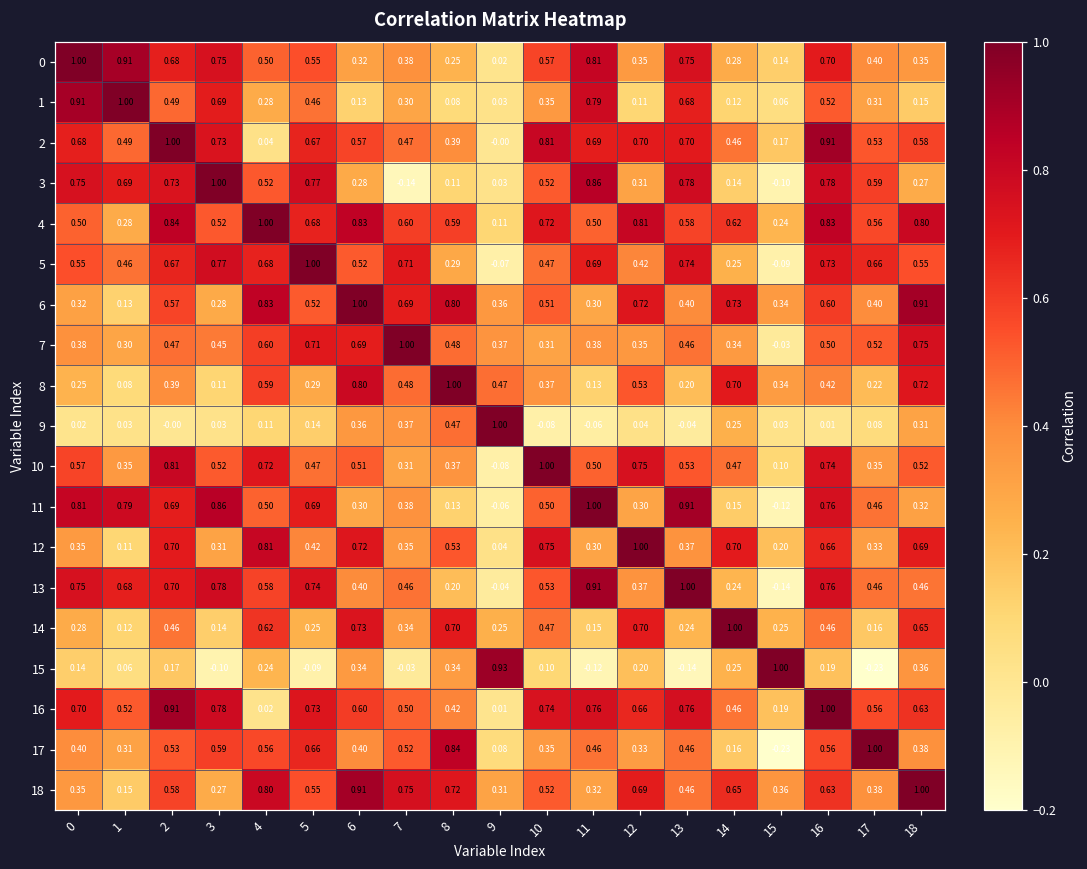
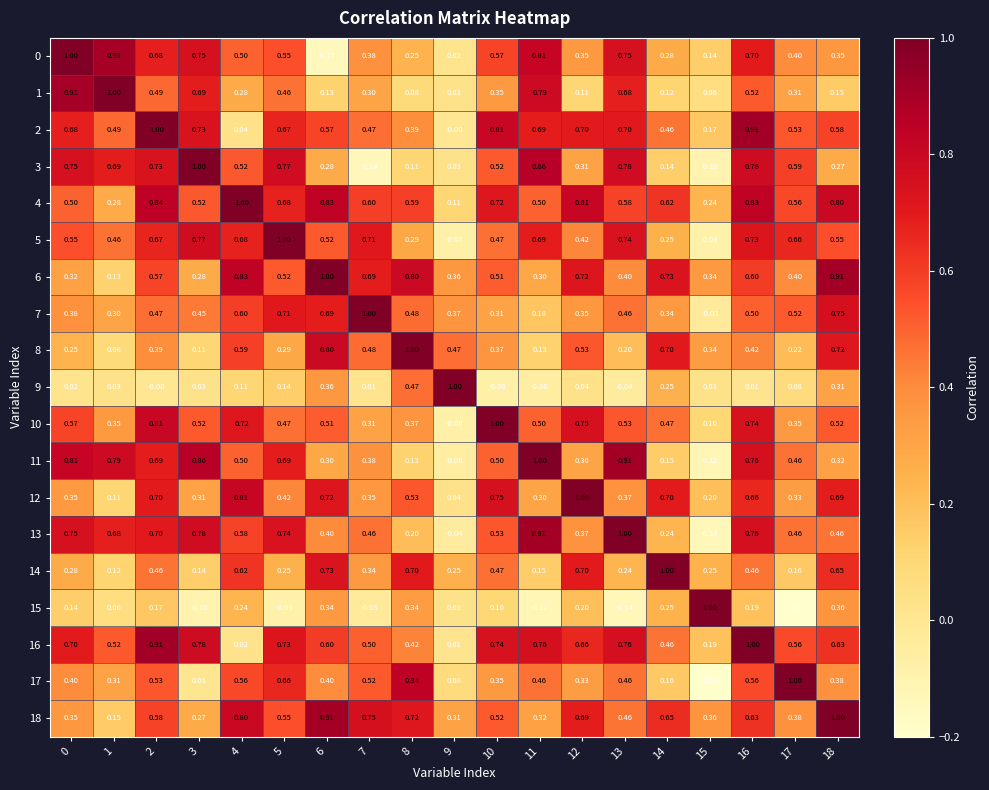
  {
    "0": {
      "0": 1.00,
      "1": 0.91,
      "2": 0.68,
      "3": 0.75,
      "4": 0.50,
      "5": 0.55,
-     "6": 0.32,
+     "6": -0.15,
      "7": 0.38,
      "8": 0.25,
      "9": 0.02,
      "10": 0.57,
      "11": 0.81,
      "12": 0.35,
      "13": 0.75,
      "14": 0.28,
      "15": 0.14,
      "16": 0.70,
      "17": 0.40,
      "18": 0.35
    },
    "7": {
      "0": 0.38,
      "1": 0.30,
      "2": 0.47,
      "3": 0.45,
      "4": 0.60,
      "5": 0.71,
      "6": 0.69,
      "7": 1.00,
      "8": 0.48,
      "9": 0.37,
      "10": 0.31,
-     "11": 0.38,
+     "11": 0.18,
      "12": 0.35,
      "13": 0.46,
      "14": 0.34,
      "15": -0.03,
      "16": 0.50,
      "17": 0.52,
      "18": 0.75
    },
    "9": {
      "0": 0.02,
      "1": 0.03,
      "2": -0.00,
      "3": 0.03,
      "4": 0.11,
      "5": 0.14,
      "6": 0.36,
-     "7": 0.37,
+     "7": 0.01,
      "8": 0.47,
      "9": 1.00,
      "10": -0.08,
      "11": -0.06,
      "12": 0.04,
      "13": -0.04,
      "14": 0.25,
      "15": 0.03,
      "16": 0.01,
      "17": 0.08,
      "18": 0.31
    },
    "15": {
      "0": 0.14,
      "1": 0.06,
      "2": 0.17,
      "3": -0.10,
      "4": 0.24,
      "5": -0.09,
      "6": 0.34,
      "7": -0.03,
      "8": 0.34,
-     "9": 0.93,
+     "9": 0.03,
      "10": 0.10,
      "11": -0.12,
      "12": 0.20,
      "13": -0.14,
      "14": 0.25,
      "15": 1.00,
      "16": 0.19,
      "17": -0.23,
      "18": 0.36
    },
    "17": {
      "0": 0.40,
      "1": 0.31,
      "2": 0.53,
-     "3": 0.59,
+     "3": 0.01,
      "4": 0.56,
      "5": 0.66,
      "6": 0.40,
      "7": 0.52,
      "8": 0.84,
      "9": 0.08,
      "10": 0.35,
      "11": 0.46,
      "12": 0.33,
      "13": 0.46,
      "14": 0.16,
      "15": -0.23,
      "16": 0.56,
      "17": 1.00,
      "18": 0.38
    }
  }
